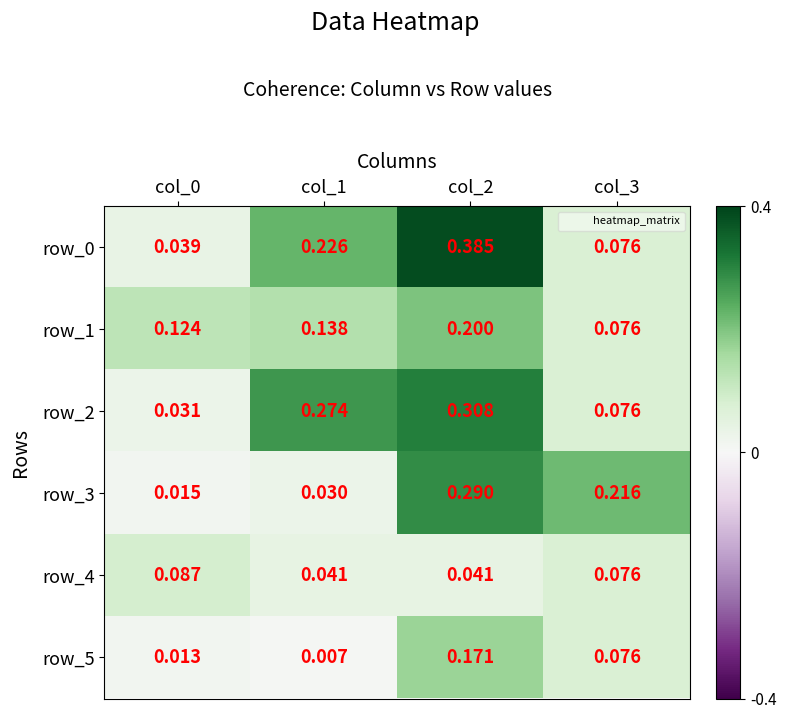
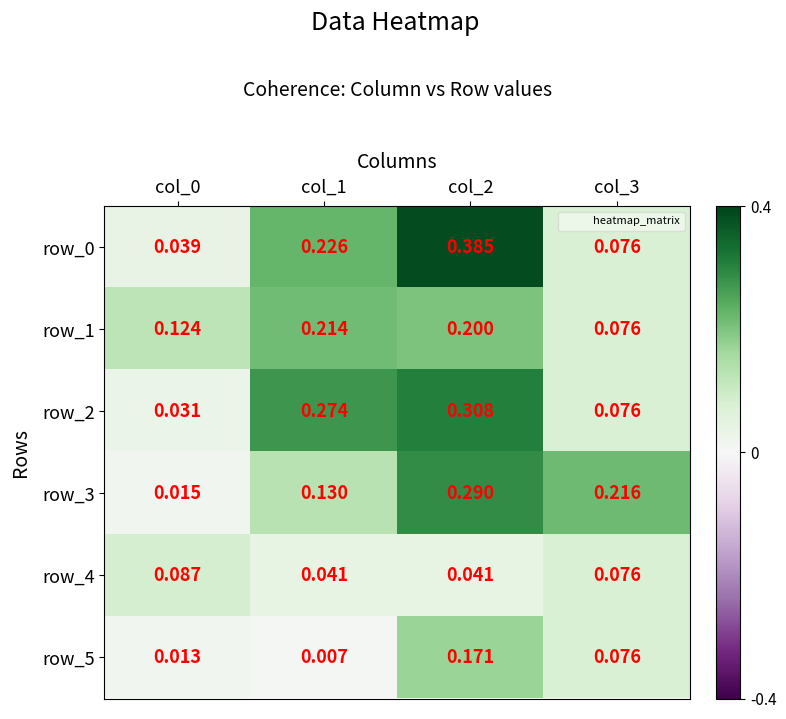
  {
    "row_0": {
      "col_0": 0.039,
      "col_1": 0.226,
      "col_2": 0.385,
      "col_3": 0.076
    },
    "row_1": {
      "col_0": 0.124,
-     "col_1": 0.138,
+     "col_1": 0.214,
      "col_2": 0.200,
      "col_3": 0.076
    },
    "row_2": {
      "col_0": 0.031,
      "col_1": 0.274,
      "col_2": 0.308,
      "col_3": 0.076
    },
    "row_3": {
      "col_0": 0.015,
-     "col_1": 0.030,
+     "col_1": 0.130,
      "col_2": 0.290,
      "col_3": 0.216
    },
    "row_4": {
      "col_0": 0.087,
      "col_1": 0.041,
      "col_2": 0.041,
      "col_3": 0.076
    },
    "row_5": {
      "col_0": 0.013,
      "col_1": 0.007,
      "col_2": 0.171,
      "col_3": 0.076
    }
  }
